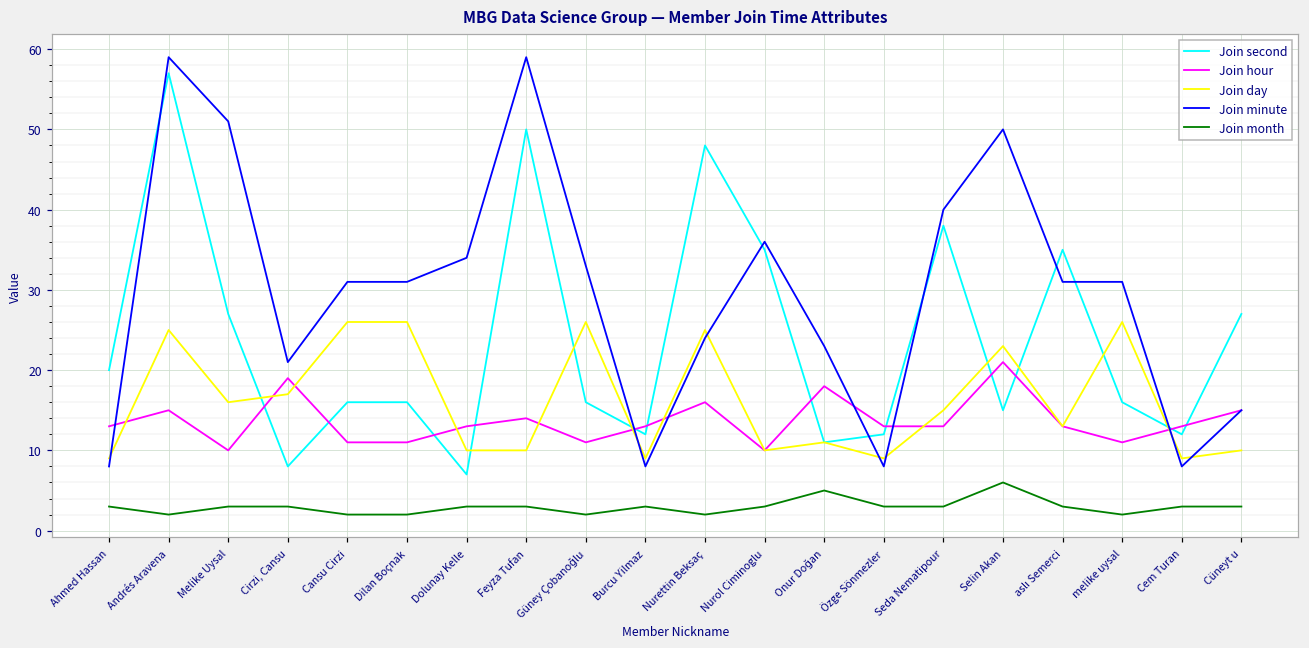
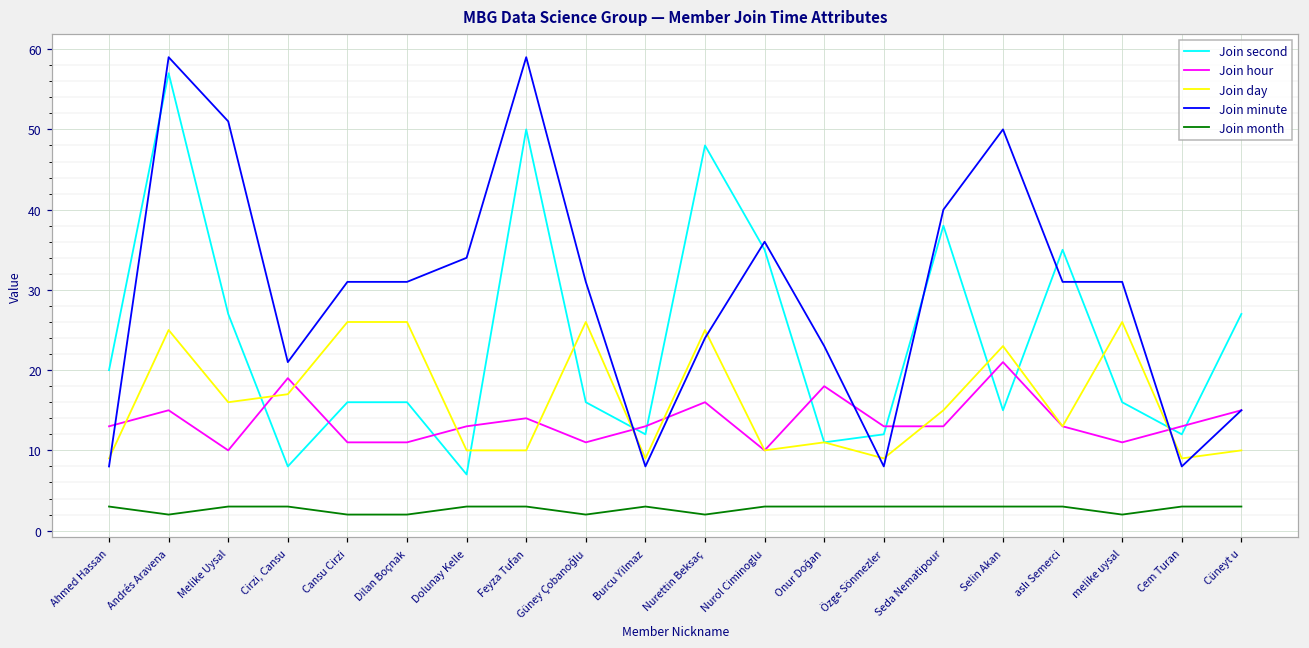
  {
    "Join second": {
      "Ahmed Hassan": 20,
      "Andrés Aravena": 57,
      "Melike Uysal": 27,
      "Cirzi, Cansu": 8,
      "Cansu Cirzi": 16,
      "Dilan Boçnak": 16,
      "Dolunay Kelle": 7,
      "Feyza Tufan": 50,
      "Güney Çobanoğlu": 16,
      "Burcu Yilmaz": 12,
      "Nurettin Beksaç": 48,
      "Nurol Ciminoglu": 35,
      "Özge Sönmezler": 12,
      "Seda Nematipour": 38,
      "Selin Akan": 15,
      "aslı Semerci": 35,
      "melike uysal": 16,
      "Cem Turan": 12,
      "Cüneyt u": 27
    },
    "Join hour": {
      "Ahmed Hassan": 13,
      "Andrés Aravena": 15,
      "Melike Uysal": 10,
      "Cirzi, Cansu": 19,
      "Cansu Cirzi": 11,
      "Dilan Boçnak": 11,
      "Dolunay Kelle": 13,
      "Feyza Tufan": 14,
      "Güney Çobanoğlu": 11,
      "Burcu Yilmaz": 13,
      "Nurettin Beksaç": 16,
      "Onur Doğan": 18,
      "Özge Sönmezler": 13,
      "Seda Nematipour": 13,
      "Selin Akan": 21,
      "melike uysal": 11,
      "Cem Turan": 13
    },
    "Join day": {
      "Ahmed Hassan": 9,
      "Andrés Aravena": 25,
      "Melike Uysal": 16,
      "Cirzi, Cansu": 17,
      "Cansu Cirzi": 26,
      "Dilan Boçnak": 26,
      "Dolunay Kelle": 10,
      "Feyza Tufan": 10,
      "Güney Çobanoğlu": 26,
      "Burcu Yilmaz": 9,
      "Nurettin Beksaç": 25,
      "Özge Sönmezler": 9,
      "Seda Nematipour": 15,
      "Selin Akan": 23,
      "melike uysal": 26,
      "Cem Turan": 9,
      "Cüneyt u": 10
    },
    "Join minute": {
      "Ahmed Hassan": 8,
      "Andrés Aravena": 59,
      "Melike Uysal": 51,
      "Cirzi, Cansu": 21,
      "Cansu Cirzi": 31,
      "Dilan Boçnak": 31,
      "Dolunay Kelle": 34,
      "Feyza Tufan": 59,
-     "Güney Çobanoğlu": 33,
+     "Güney Çobanoğlu": 31,
      "Burcu Yilmaz": 8,
      "Nurettin Beksaç": 24,
      "Nurol Ciminoglu": 36,
      "Onur Doğan": 23,
      "Özge Sönmezler": 8,
      "Seda Nematipour": 40,
      "Selin Akan": 50,
      "aslı Semerci": 31,
      "melike uysal": 31,
      "Cem Turan": 8
    },
    "Join month": {
      "Ahmed Hassan": 3,
      "Andrés Aravena": 2,
      "Melike Uysal": 3,
      "Cirzi, Cansu": 3,
      "Cansu Cirzi": 2,
      "Dilan Boçnak": 2,
      "Dolunay Kelle": 3,
      "Feyza Tufan": 3,
      "Güney Çobanoğlu": 2,
      "Burcu Yilmaz": 3,
      "Nurettin Beksaç": 2,
      "Nurol Ciminoglu": 3,
-     "Onur Doğan": 5,
+     "Onur Doğan": 3,
      "Özge Sönmezler": 3,
      "Seda Nematipour": 3,
-     "Selin Akan": 6,
+     "Selin Akan": 3,
      "aslı Semerci": 3,
      "melike uysal": 2,
      "Cem Turan": 3,
      "Cüneyt u": 3
    }
  }
